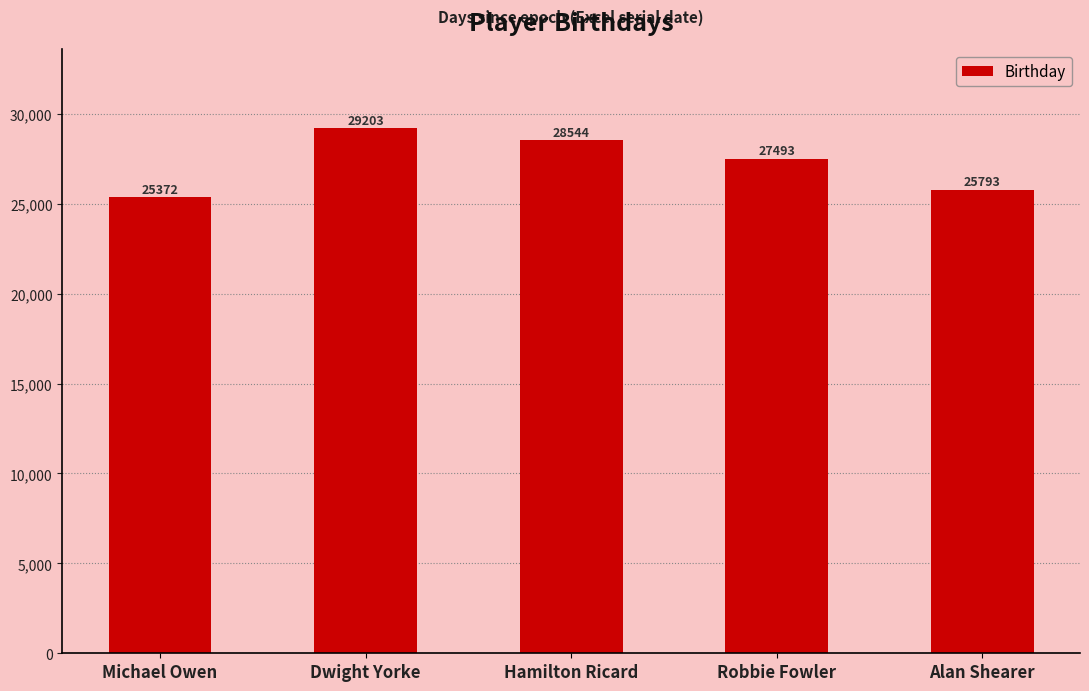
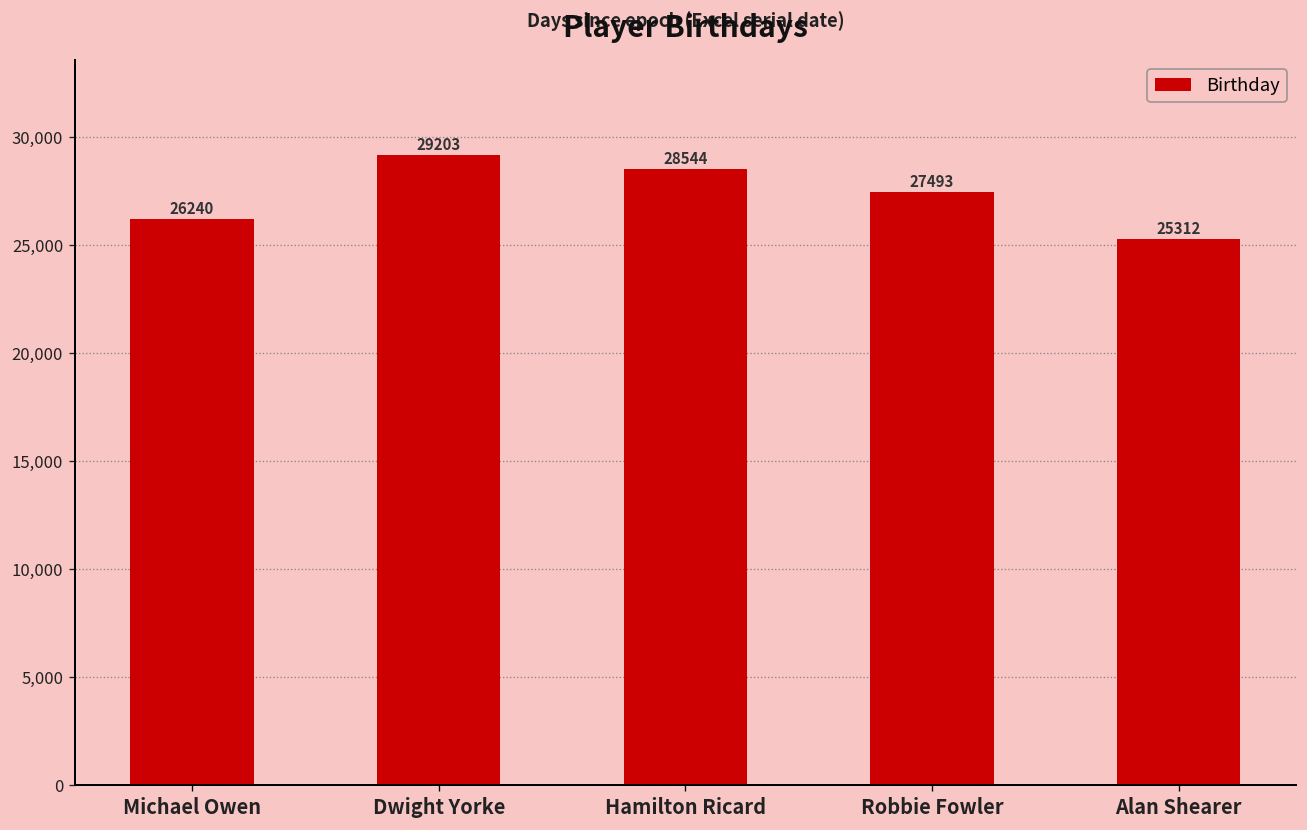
  {
-   "Michael Owen": 25372,
+   "Michael Owen": 26240,
    "Dwight Yorke": 29203,
    "Hamilton Ricard": 28544,
    "Robbie Fowler": 27493,
-   "Alan Shearer": 25793
+   "Alan Shearer": 25312
  }
